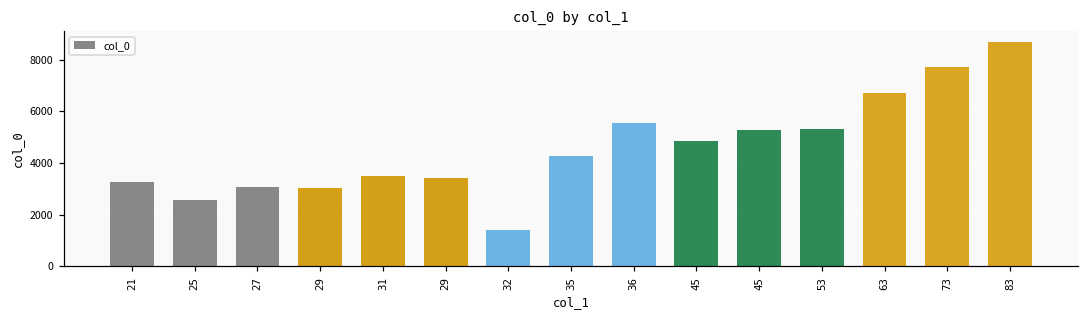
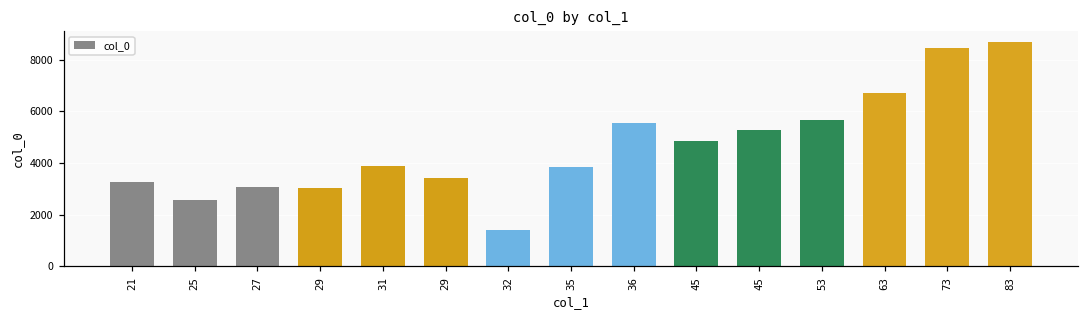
  {
    "21": 3300,
    "25": 2600,
    "27": 3100,
-   "31": 3500,
+   "31": 3900,
    "32": 1400,
-   "35": 4300,
+   "35": 3800,
    "36": 5600,
-   "53": 5300,
+   "53": 5700,
    "63": 6700,
-   "73": 7700,
+   "73": 8400,
    "83": 8700
  }
